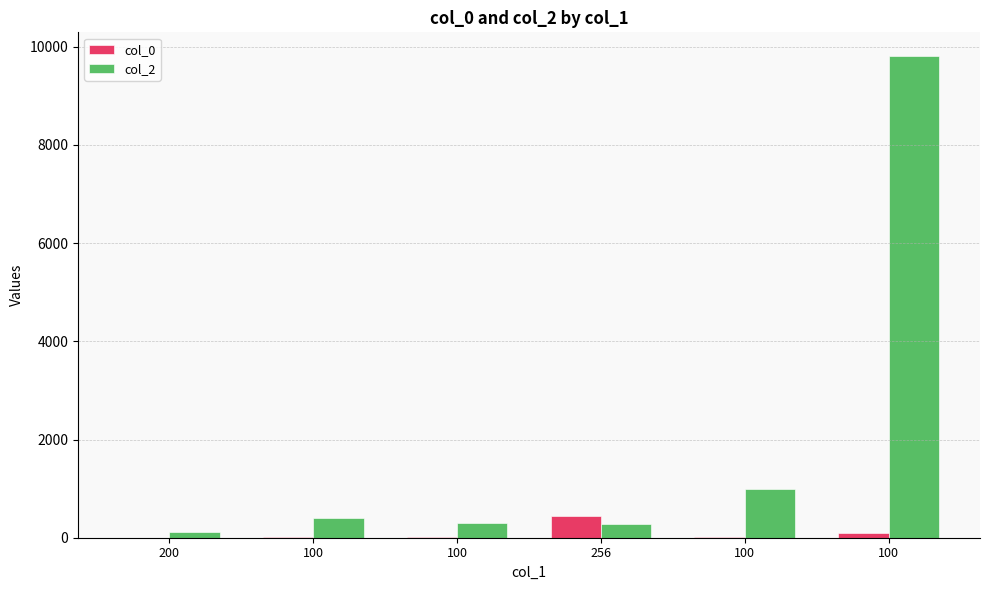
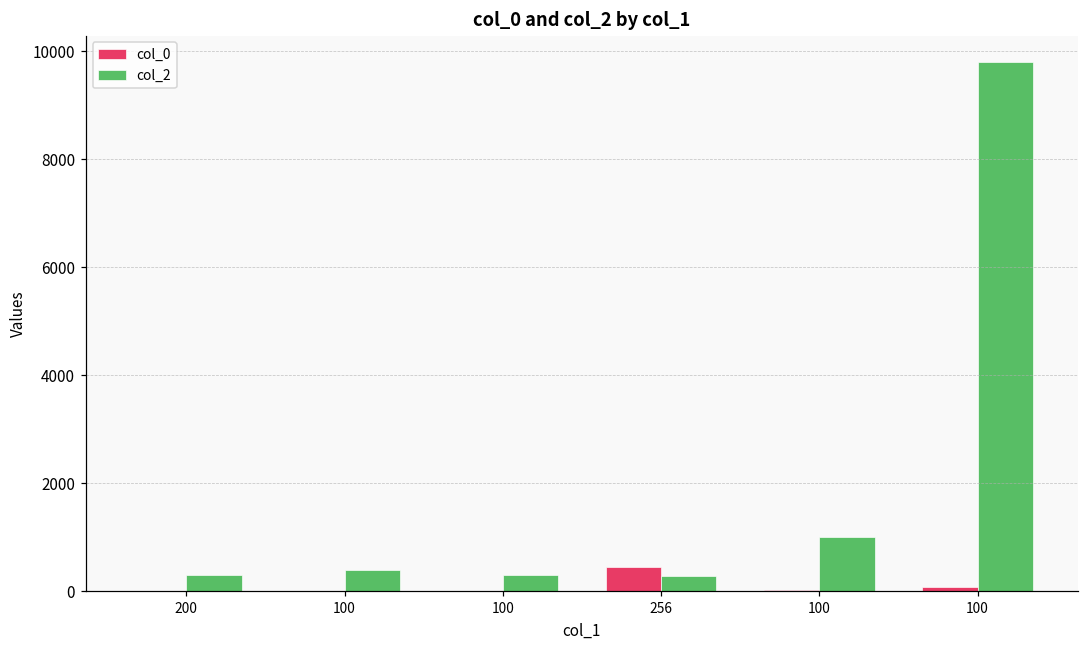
  {
    "col_0": {
      "256": 400
    },
    "col_2": {
-     "200": 100,
+     "200": 300,
      "256": 300
    }
  }
